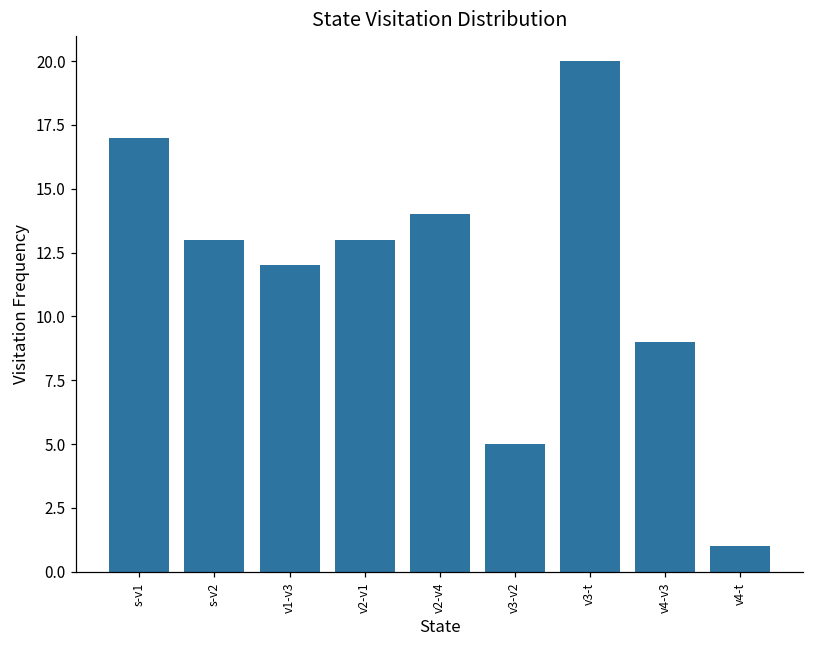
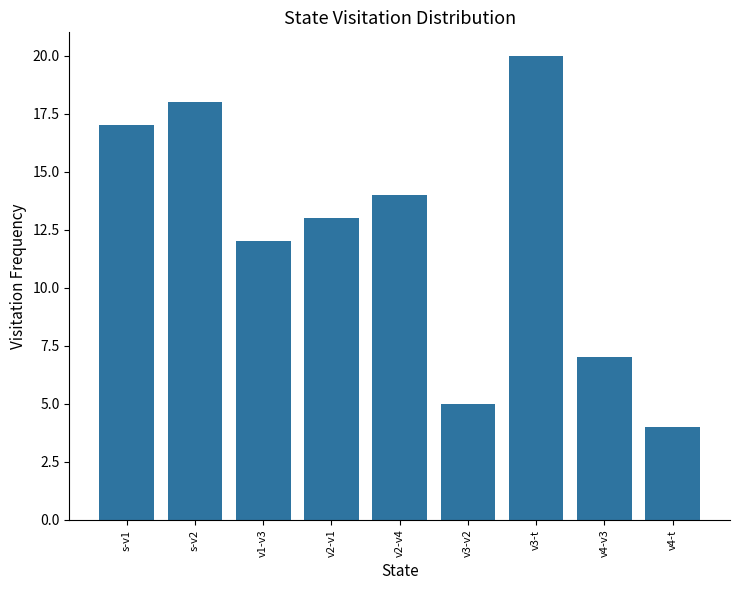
  {
    "s-v1": 17,
-   "s-v2": 13,
+   "s-v2": 18,
    "v1-v3": 12,
    "v2-v1": 13,
    "v2-v4": 14,
    "v3-v2": 5,
    "v3-t": 20,
-   "v4-v3": 9,
-   "v4-t": 1
+   "v4-v3": 7,
+   "v4-t": 4
  }
